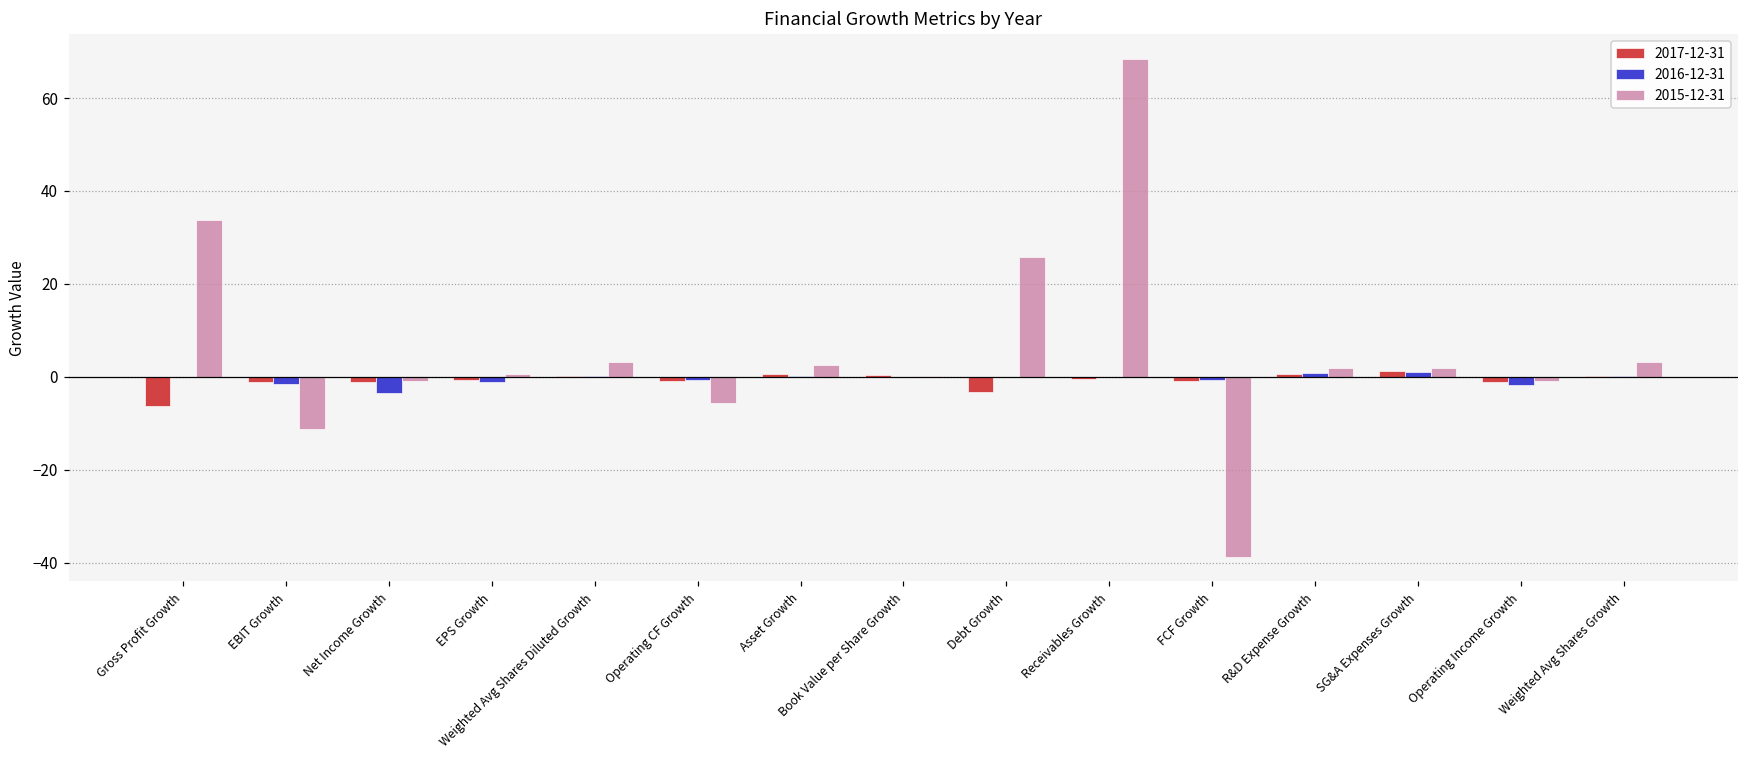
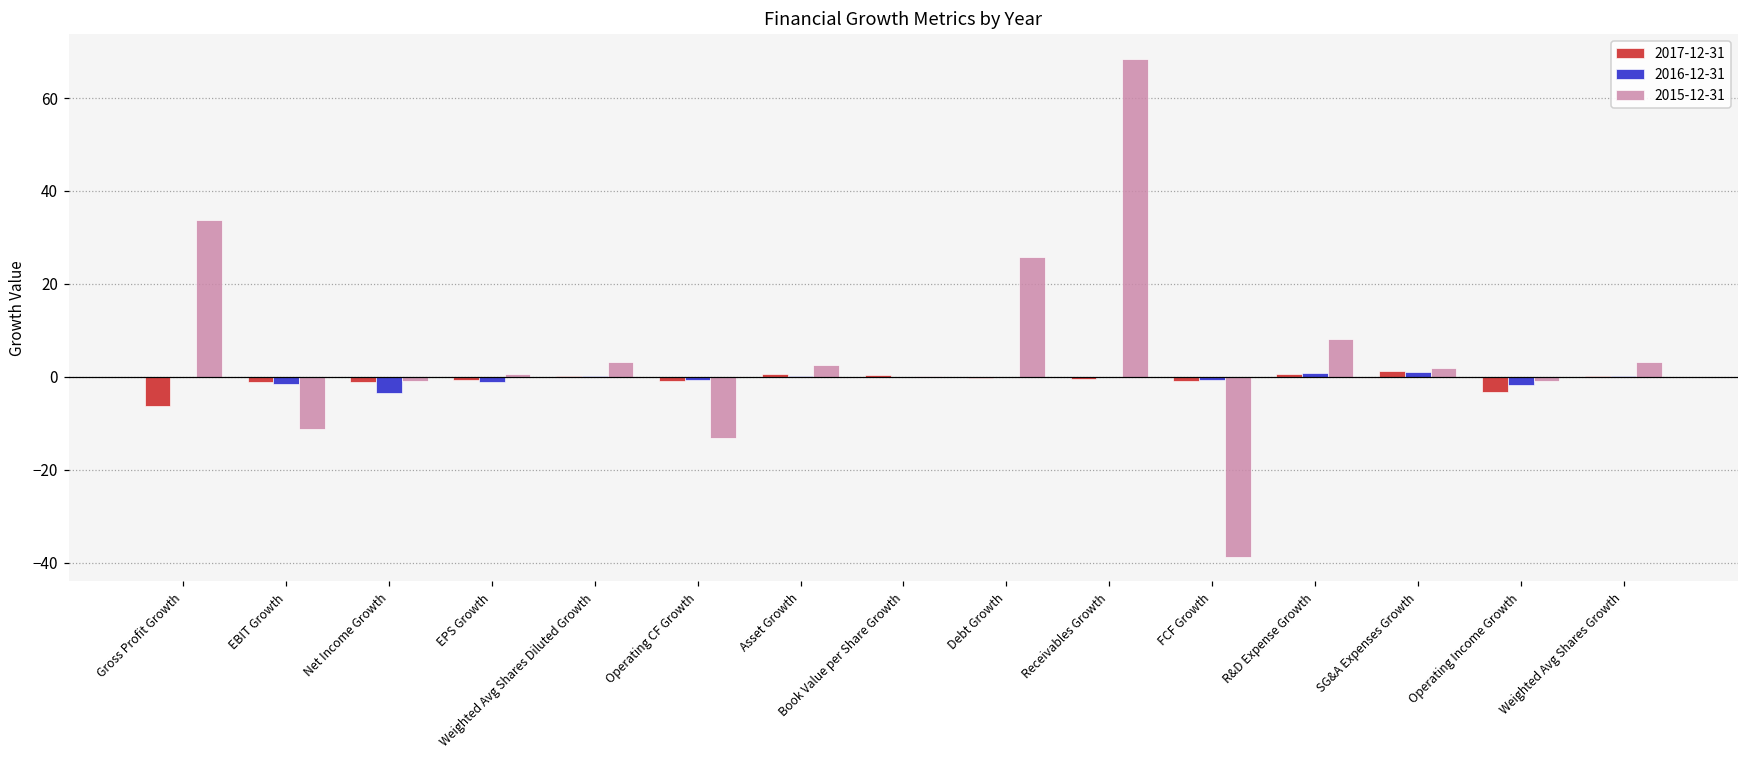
  {
    "2017-12-31": {
      "Gross Profit Growth": -6,
      "EBIT Growth": -1,
      "Net Income Growth": -1,
      "EPS Growth": -1,
      "Operating CF Growth": -1,
      "Asset Growth": 1,
-     "Debt Growth": -3,
+     "Debt Growth": 0,
      "FCF Growth": -1,
      "SG&A Expenses Growth": 1,
-     "Operating Income Growth": -1
+     "Operating Income Growth": -3
    },
    "2016-12-31": {
      "EBIT Growth": -2,
      "Net Income Growth": -3,
      "EPS Growth": -1,
      "Operating CF Growth": -1,
      "Debt Growth": 0,
      "FCF Growth": -1,
      "R&D Expense Growth": 1,
      "SG&A Expenses Growth": 1,
      "Operating Income Growth": -2
    },
    "2015-12-31": {
      "Gross Profit Growth": 34,
      "EBIT Growth": -11,
      "Net Income Growth": -1,
      "Weighted Avg Shares Diluted Growth": 3,
-     "Operating CF Growth": -6,
+     "Operating CF Growth": -13,
      "Asset Growth": 3,
      "Debt Growth": 26,
      "Receivables Growth": 68,
      "FCF Growth": -39,
-     "R&D Expense Growth": 2,
+     "R&D Expense Growth": 8,
      "SG&A Expenses Growth": 2,
      "Operating Income Growth": -1,
      "Weighted Avg Shares Growth": 3
    }
  }
